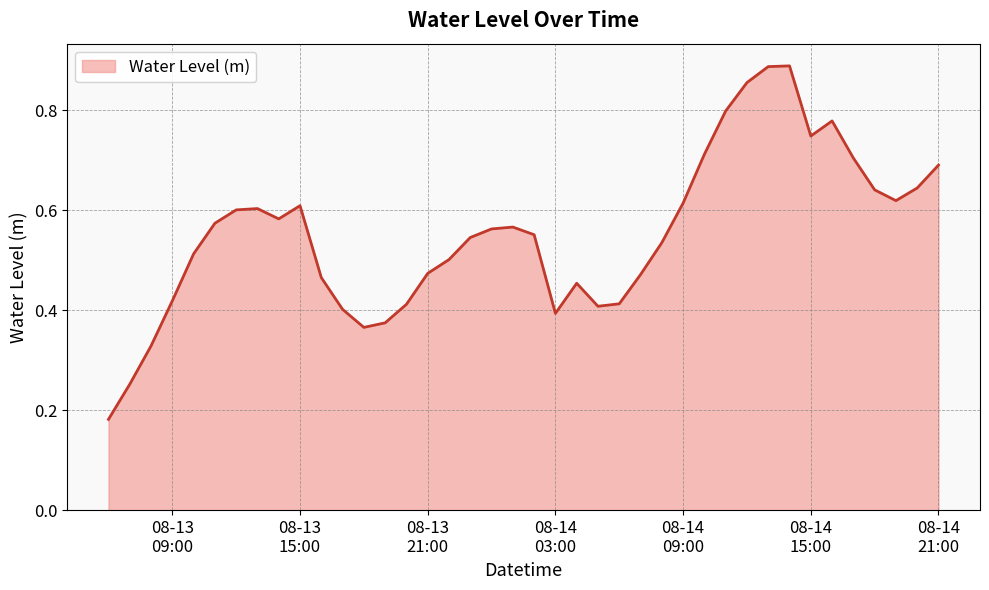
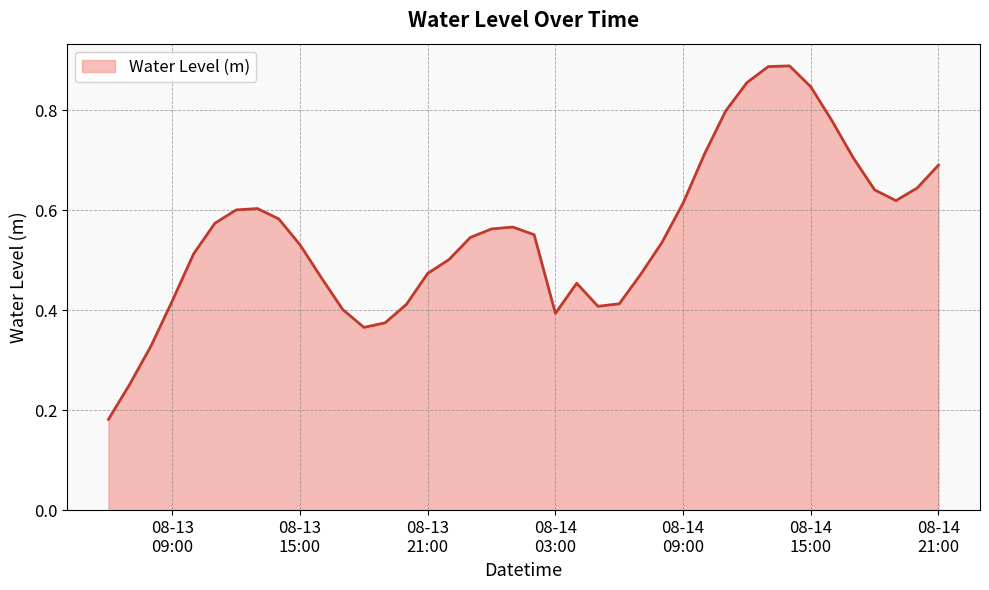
  {
    "08-13 09:00": 0.42,
-   "08-13 15:00": 0.61,
+   "08-13 15:00": 0.53,
    "08-13 21:00": 0.47,
    "08-14 03:00": 0.39,
    "08-14 09:00": 0.61,
-   "08-14 15:00": 0.75,
+   "08-14 15:00": 0.85,
    "08-14 21:00": 0.69
  }
